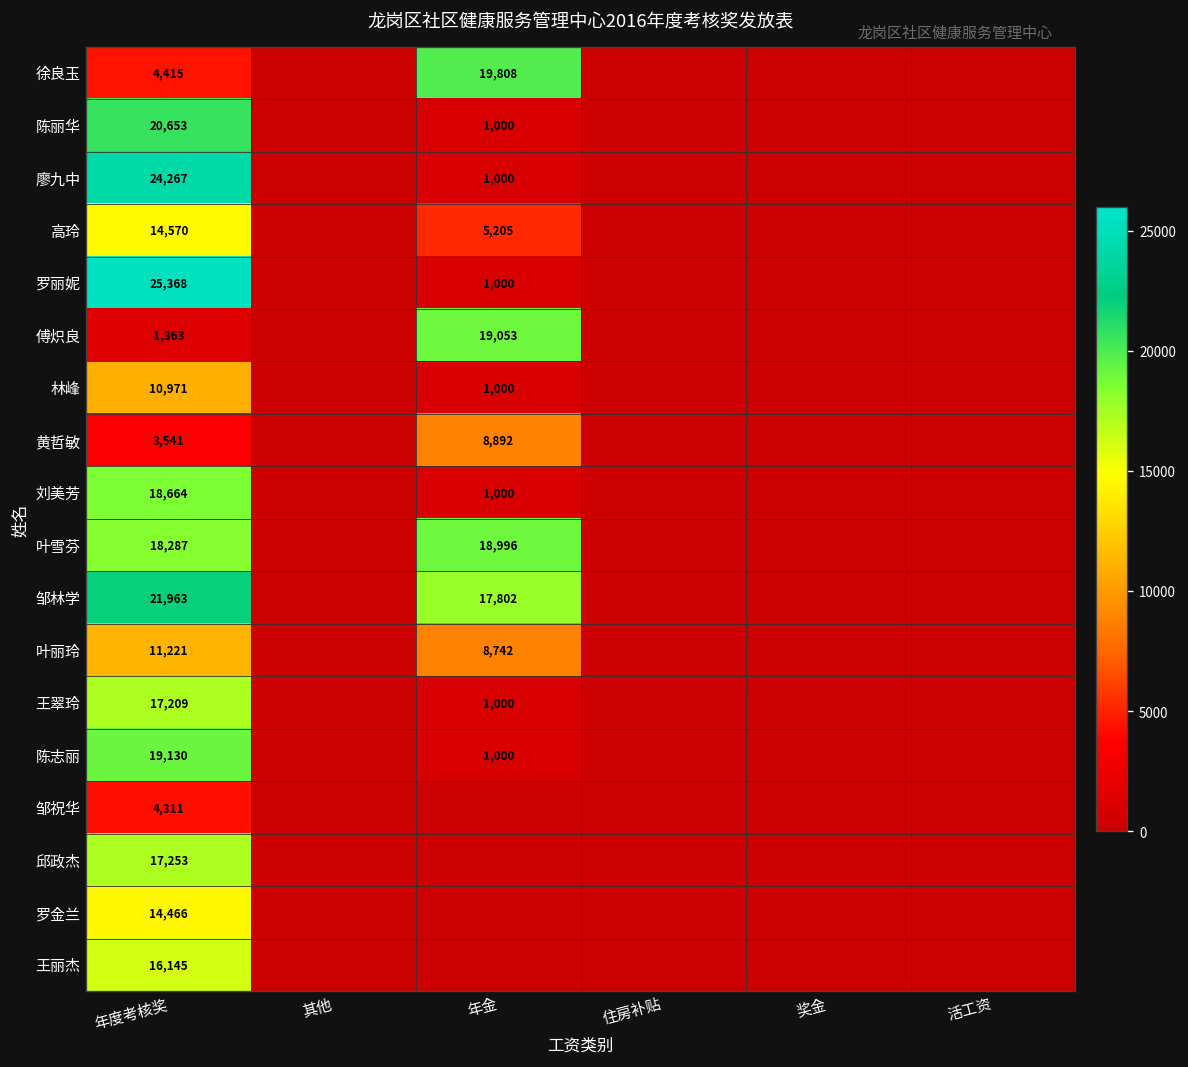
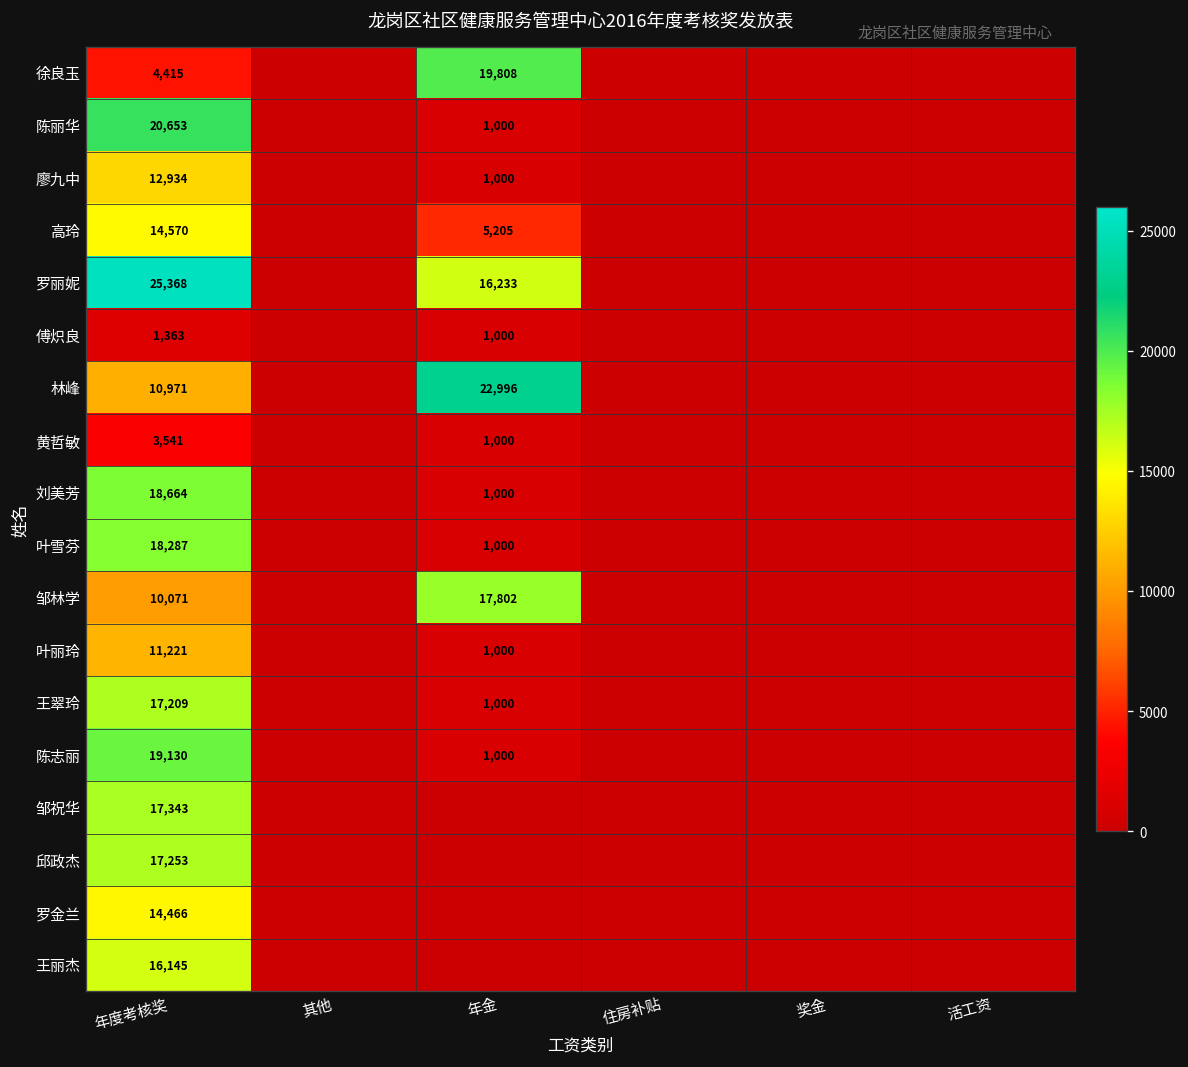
  {
    "徐良玉": {
      "年度考核奖": "4,415",
      "年金": "19,808"
    },
    "陈丽华": {
      "年度考核奖": "20,653",
      "年金": "1,000"
    },
    "廖九中": {
-     "年度考核奖": "24,267",
+     "年度考核奖": "12,934",
      "年金": "1,000"
    },
    "高玲": {
      "年度考核奖": "14,570",
      "年金": "5,205"
    },
    "罗丽妮": {
      "年度考核奖": "25,368",
-     "年金": "1,000"
+     "年金": "16,233"
    },
    "傅炽良": {
      "年度考核奖": "1,363",
-     "年金": "19,053"
+     "年金": "1,000"
    },
    "林峰": {
      "年度考核奖": "10,971",
-     "年金": "1,000"
+     "年金": "22,996"
    },
    "黄哲敏": {
      "年度考核奖": "3,541",
-     "年金": "8,892"
+     "年金": "1,000"
    },
    "刘美芳": {
      "年度考核奖": "18,664",
      "年金": "1,000"
    },
    "叶雪芬": {
      "年度考核奖": "18,287",
-     "年金": "18,996"
+     "年金": "1,000"
    },
    "邹林学": {
-     "年度考核奖": "21,963",
+     "年度考核奖": "10,071",
      "年金": "17,802"
    },
    "叶丽玲": {
      "年度考核奖": "11,221",
-     "年金": "8,742"
+     "年金": "1,000"
    },
    "王翠玲": {
      "年度考核奖": "17,209",
      "年金": "1,000"
    },
    "陈志丽": {
      "年度考核奖": "19,130",
      "年金": "1,000"
    },
    "邹祝华": {
-     "年度考核奖": "4,311"
+     "年度考核奖": "17,343"
    },
    "邱政杰": {
      "年度考核奖": "17,253"
    },
    "罗金兰": {
      "年度考核奖": "14,466"
    },
    "王丽杰": {
      "年度考核奖": "16,145"
    }
  }
